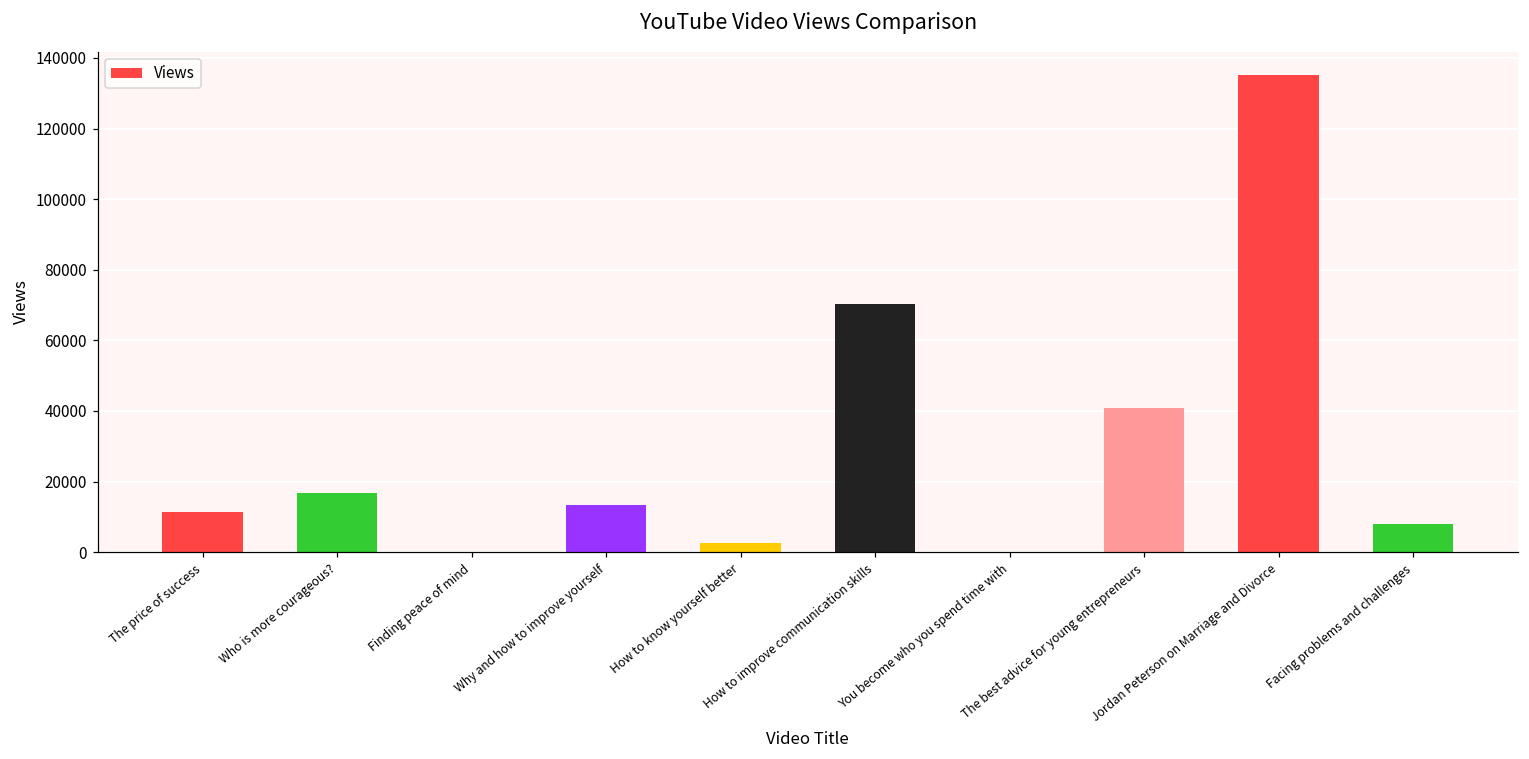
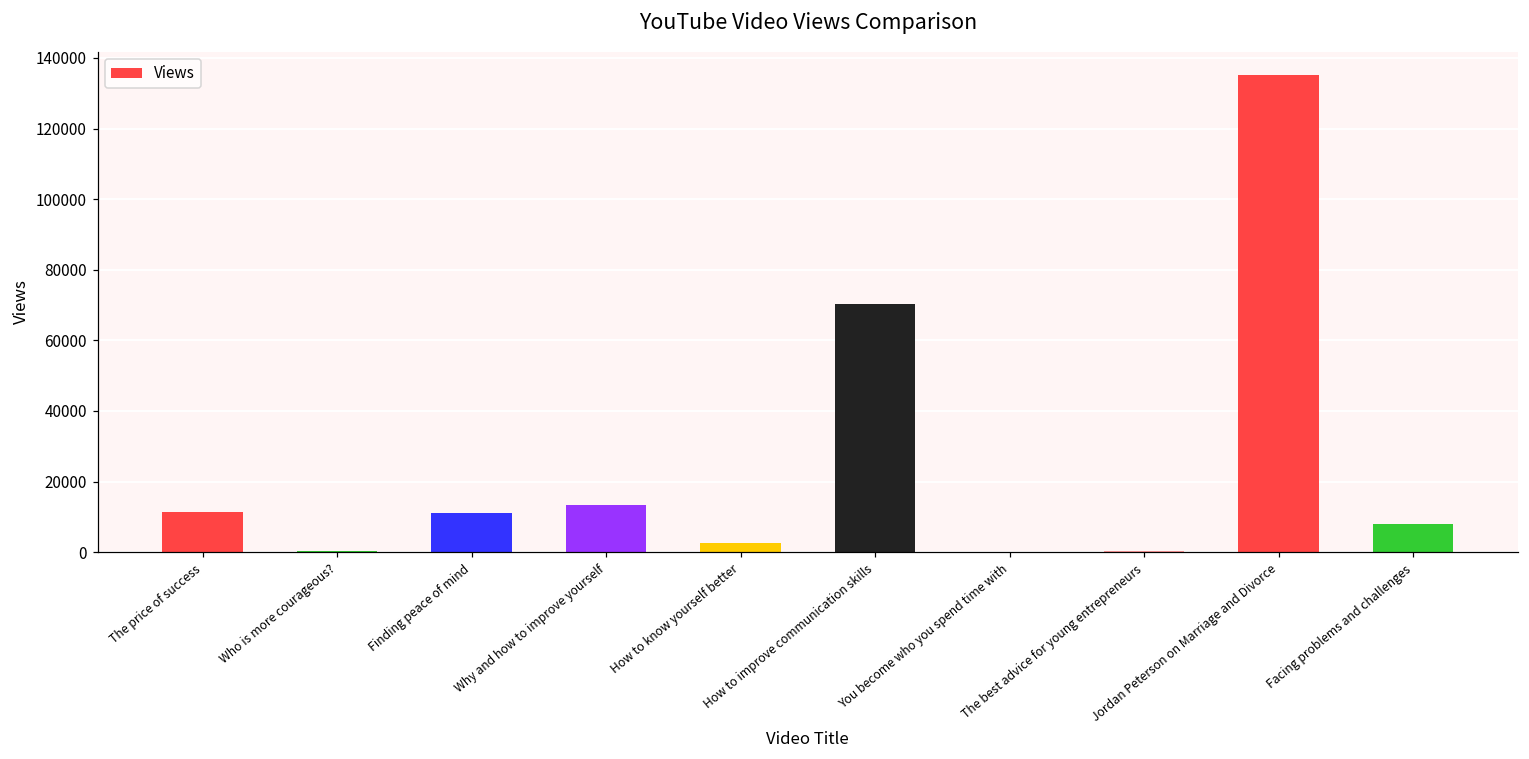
  {
    "The price of success": 11000,
-   "Who is more courageous?": 17000,
-   "Finding peace of mind": 0,
+   "Who is more courageous?": 0,
+   "Finding peace of mind": 11000,
    "Why and how to improve yourself": 13000,
    "How to know yourself better": 3000,
    "How to improve communication skills": 70000,
-   "The best advice for young entrepreneurs": 41000,
+   "The best advice for young entrepreneurs": 0,
    "Jordan Peterson on Marriage and Divorce": 135000,
    "Facing problems and challenges": 8000
  }
